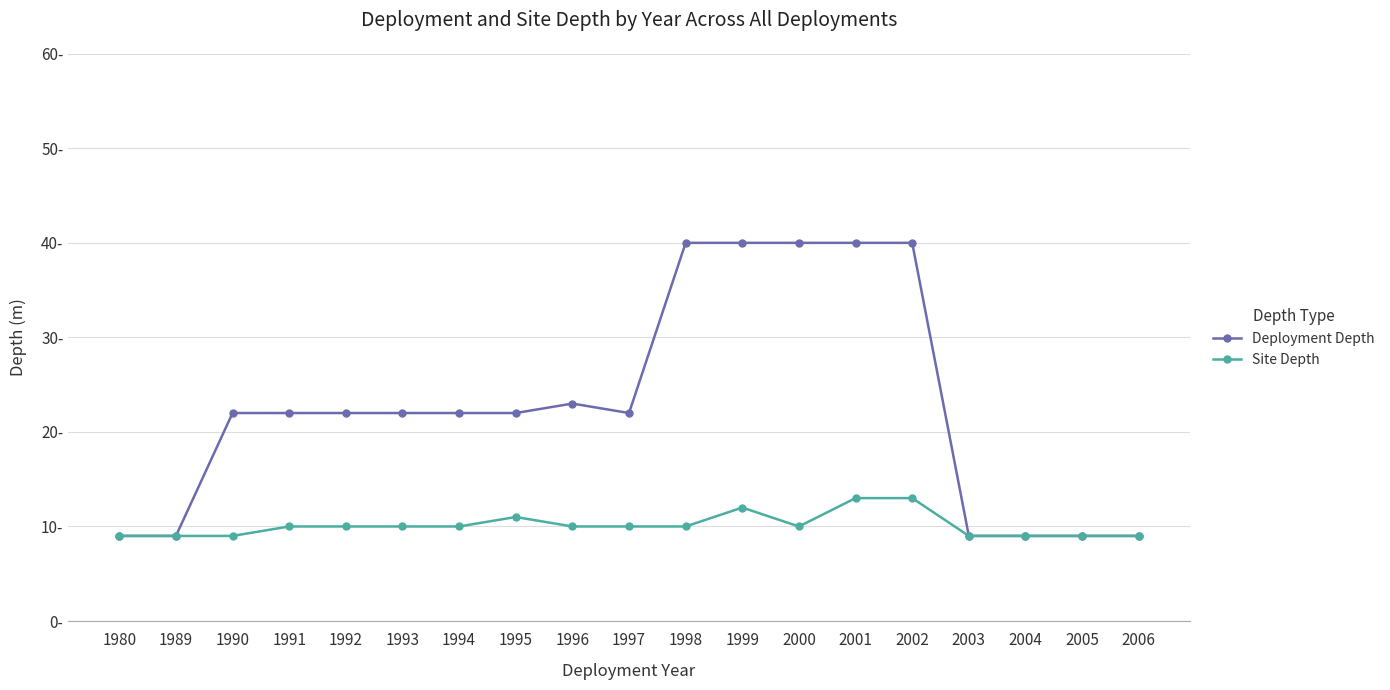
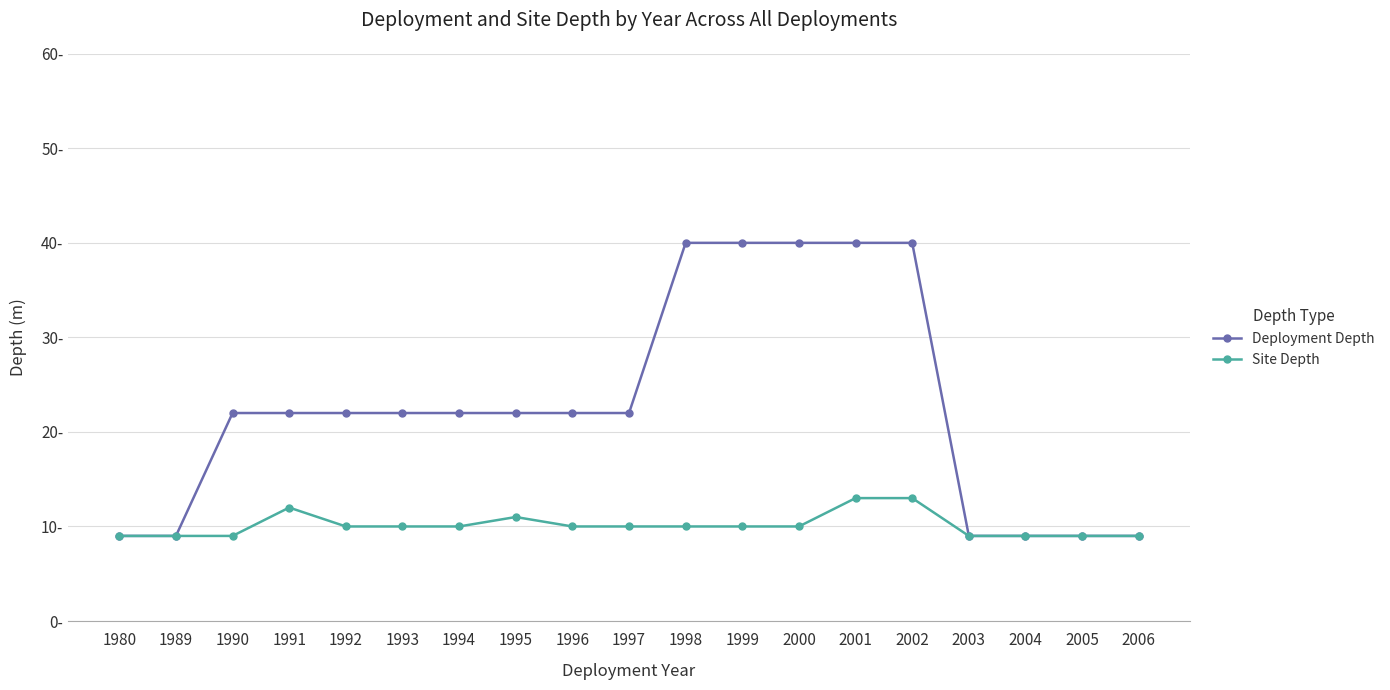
  {
    "Deployment Depth": {
      "1990": "22-",
      "1991": "22-",
      "1992": "22-",
      "1993": "22-",
      "1994": "22-",
      "1995": "22-",
-     "1996": "23-",
+     "1996": "22-",
      "1997": "22-",
      "1998": "40-",
      "1999": "40-",
      "2000": "40-",
      "2001": "40-",
      "2002": "40-"
    },
    "Site Depth": {
      "1990": "9-",
-     "1991": "10-",
+     "1991": "12-",
      "1992": "10-",
      "1993": "10-",
      "1994": "10-",
      "1995": "11-",
      "1996": "10-",
      "1997": "10-",
      "1998": "10-",
-     "1999": "12-",
+     "1999": "10-",
      "2000": "10-",
      "2001": "13-",
      "2002": "13-"
    }
  }
